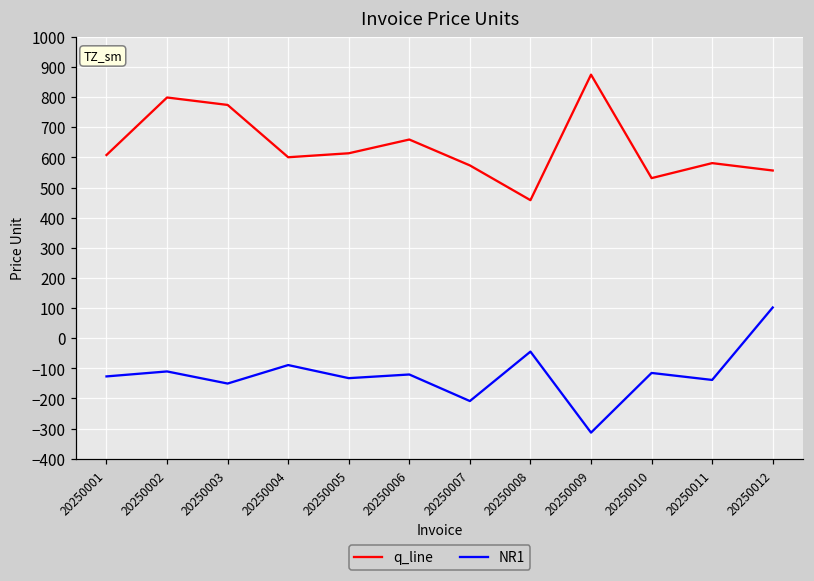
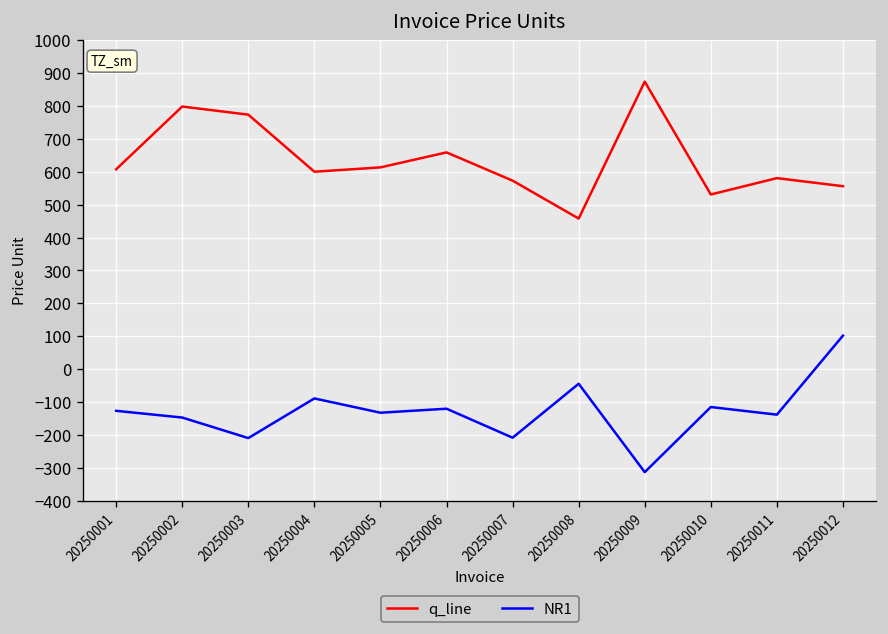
  {
    "q_line": {
      "20250001": 610,
      "20250002": 800,
      "20250003": 770,
      "20250004": 600,
      "20250005": 610,
      "20250006": 660,
      "20250007": 570,
      "20250008": 460,
      "20250009": 870,
      "20250010": 530,
      "20250011": 580,
      "20250012": 560
    },
    "NR1": {
      "20250001": -130,
-     "20250002": -110,
-     "20250003": -150,
+     "20250002": -150,
+     "20250003": -210,
      "20250004": -90,
      "20250005": -130,
      "20250006": -120,
      "20250007": -210,
      "20250008": -40,
      "20250009": -310,
      "20250010": -120,
      "20250011": -140,
      "20250012": 100
    }
  }
